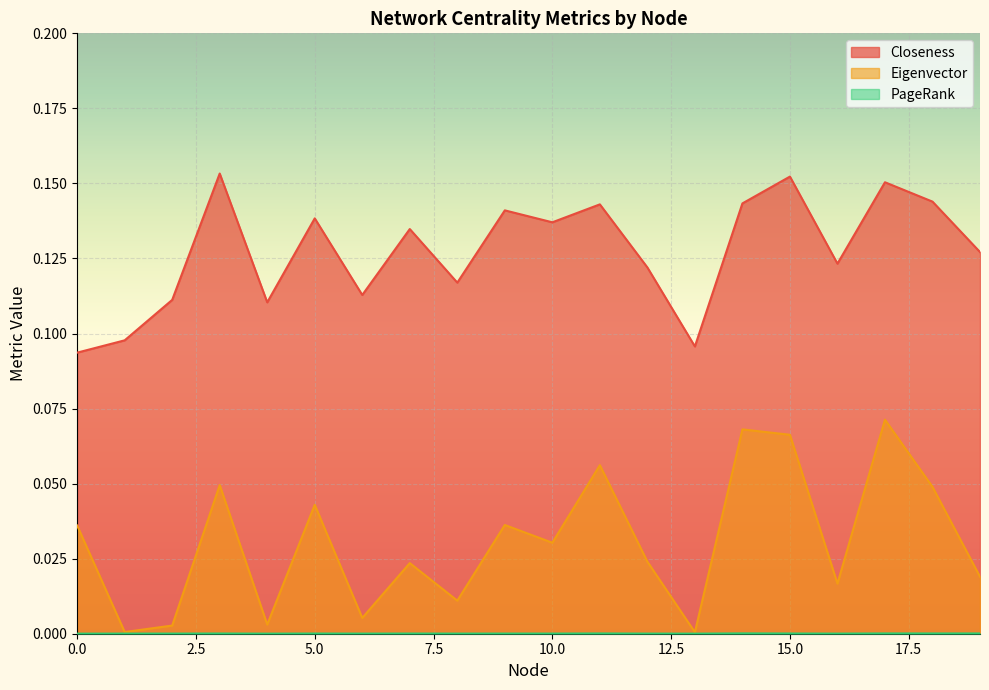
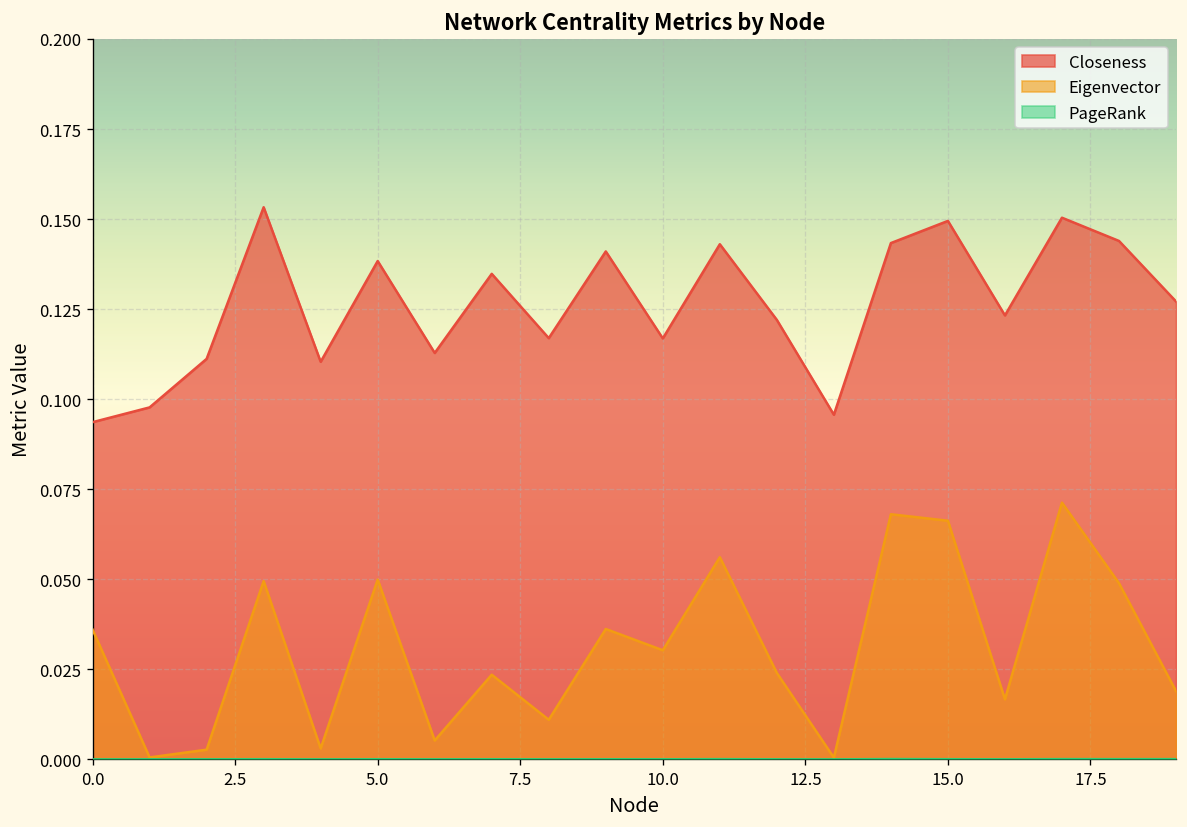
  {
    "Closeness": {
      "0.0": 0.094,
      "5.0": 0.138,
-     "10.0": 0.137,
-     "15.0": 0.152
+     "10.0": 0.117,
+     "15.0": 0.150
    },
    "Eigenvector": {
      "0.0": 0.036,
-     "5.0": 0.043,
+     "5.0": 0.050,
      "10.0": 0.030,
      "15.0": 0.066
    },
    "PageRank": {
      "0.0": 0.000,
      "5.0": 0.000,
      "10.0": 0.000,
      "15.0": 0.000
    }
  }
